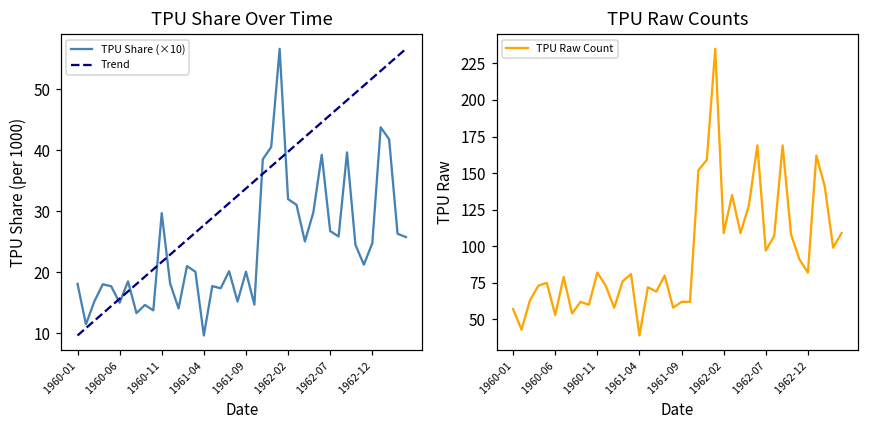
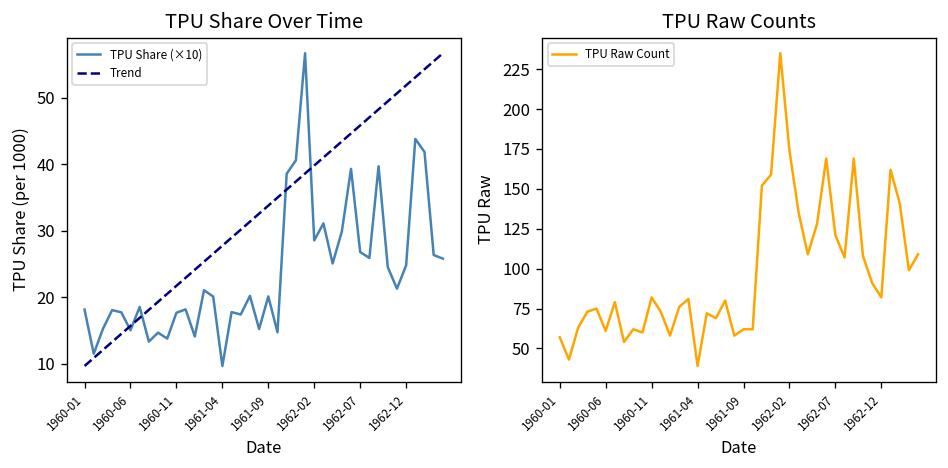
  {
    "TPU Share Over Time": {
      "TPU Share (×10)": {
        "1960-01": 18,
        "1960-06": 15,
-       "1960-11": 30,
+       "1960-11": 18,
        "1961-04": 10,
        "1961-09": 20,
-       "1962-02": 32,
+       "1962-02": 29,
        "1962-07": 27,
        "1962-12": 25
      },
      "Trend": {
        "1960-01": 10,
        "1960-06": 16,
        "1960-11": 22,
        "1961-04": 28,
        "1961-09": 34,
        "1962-02": 40,
        "1962-07": 46,
        "1962-12": 52
      }
    },
    "TPU Raw Counts": {
      "1960-01": 57,
-     "1960-06": 53,
+     "1960-06": 61,
      "1960-11": 82,
      "1961-04": 39,
      "1961-09": 62,
-     "1962-02": 109,
-     "1962-07": 97,
+     "1962-02": 174,
+     "1962-07": 121,
      "1962-12": 82
    }
  }
